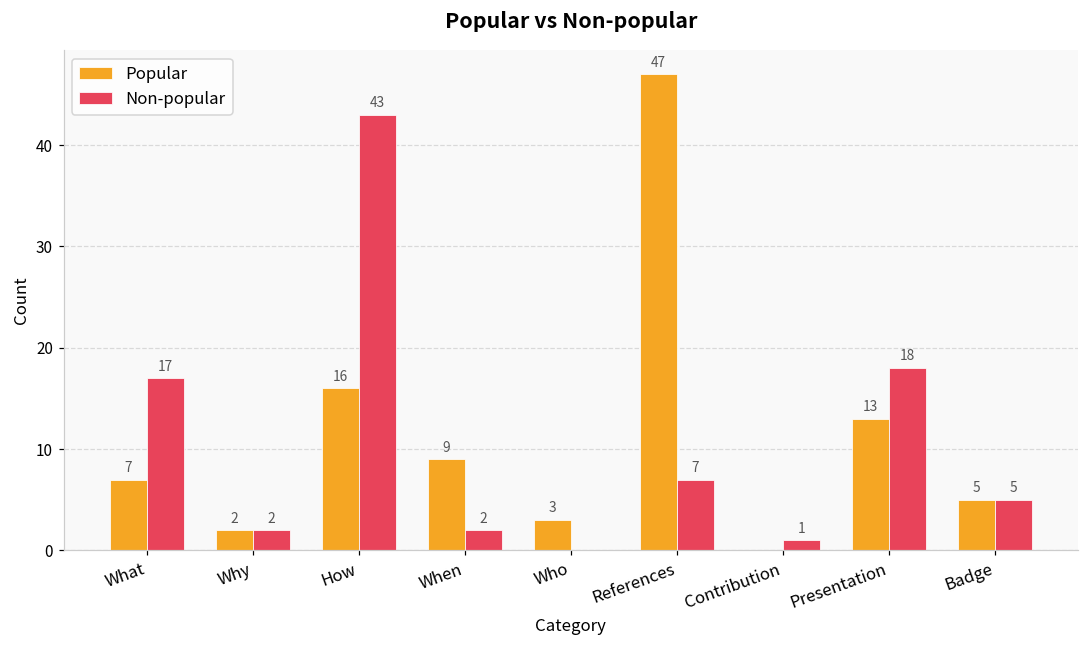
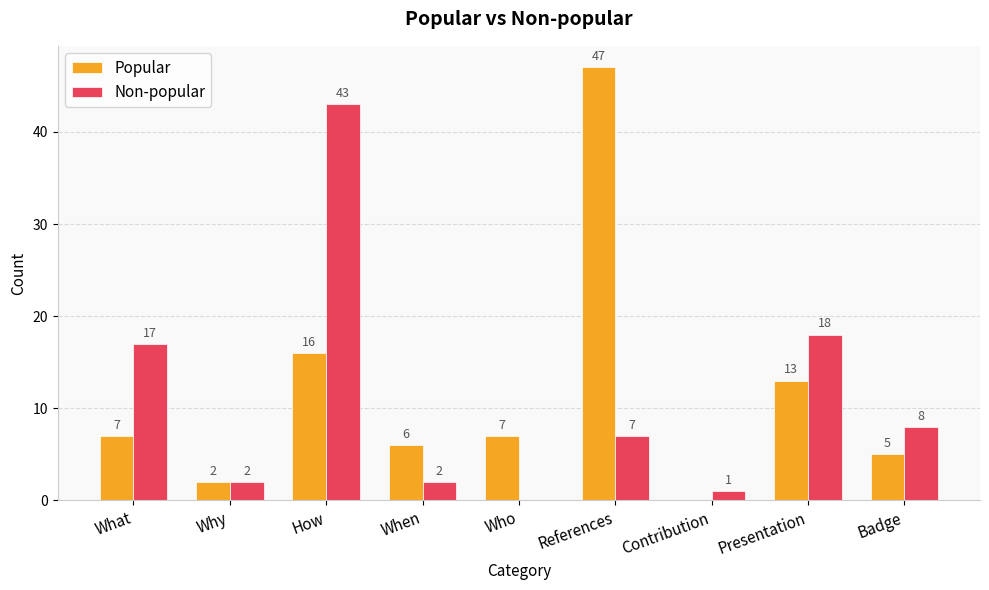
  {
    "Popular": {
      "What": 7,
      "Why": 2,
      "How": 16,
-     "When": 9,
-     "Who": 3,
+     "When": 6,
+     "Who": 7,
      "References": 47,
      "Presentation": 13,
      "Badge": 5
    },
    "Non-popular": {
      "What": 17,
      "Why": 2,
      "How": 43,
      "When": 2,
      "References": 7,
      "Contribution": 1,
      "Presentation": 18,
-     "Badge": 5
+     "Badge": 8
    }
  }
